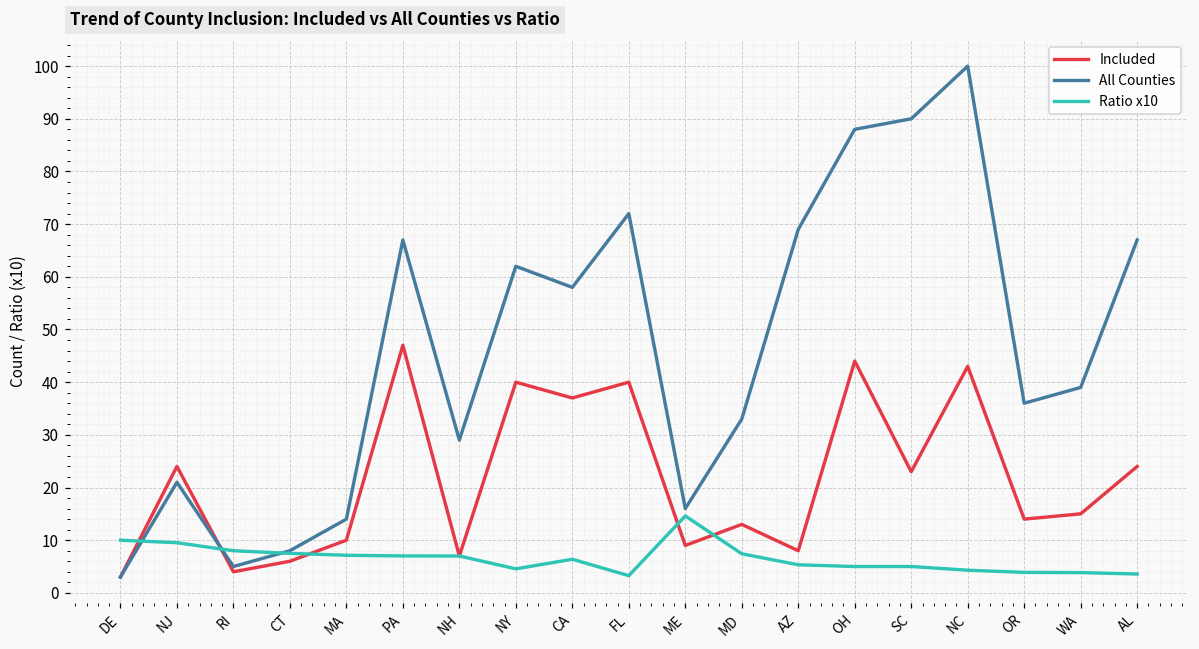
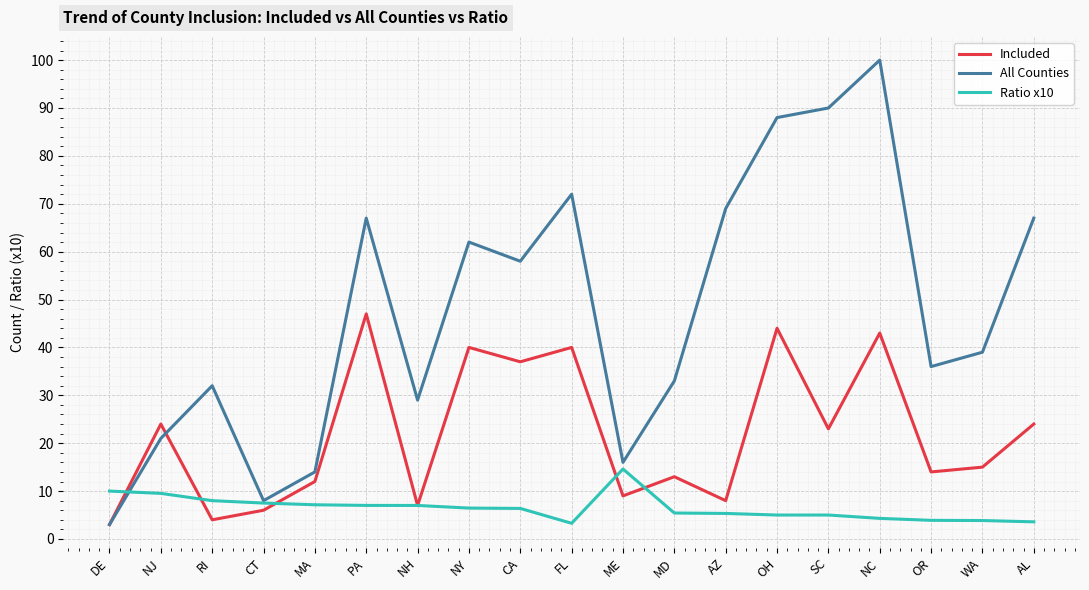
  {
    "Included": {
      "NJ": 24,
      "RI": 4,
      "CT": 6,
-     "MA": 10,
+     "MA": 12,
      "PA": 47,
      "NY": 40,
      "CA": 37,
      "FL": 40,
      "ME": 9,
      "MD": 13,
      "AZ": 8,
      "OH": 44,
      "SC": 23,
      "NC": 43,
      "OR": 14,
      "WA": 15,
      "AL": 24
    },
    "All Counties": {
      "NJ": 21,
-     "RI": 5,
+     "RI": 32,
      "MA": 14,
      "PA": 67,
      "NH": 29,
      "NY": 62,
      "CA": 58,
      "FL": 72,
      "ME": 16,
      "MD": 33,
      "AZ": 69,
      "OH": 88,
      "SC": 90,
      "NC": 100,
      "OR": 36,
      "WA": 39,
      "AL": 67
    },
    "Ratio x10": {
      "DE": 10,
      "NJ": 10,
      "RI": 8,
      "MA": 7,
      "PA": 7,
-     "NY": 5,
+     "NY": 6,
      "CA": 6,
      "FL": 3,
      "ME": 15,
-     "MD": 7,
+     "MD": 5,
      "AZ": 5,
      "OH": 5,
      "SC": 5,
      "NC": 4,
      "OR": 4,
      "WA": 4,
      "AL": 4
    }
  }
